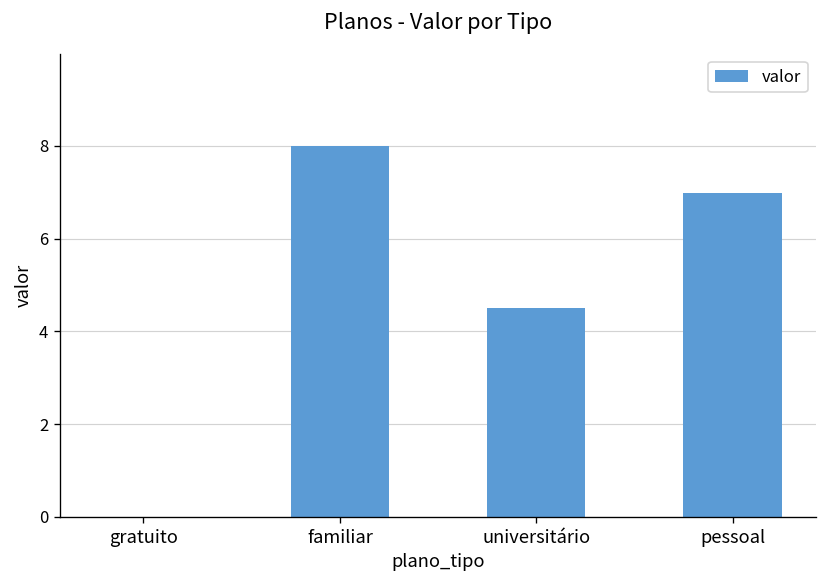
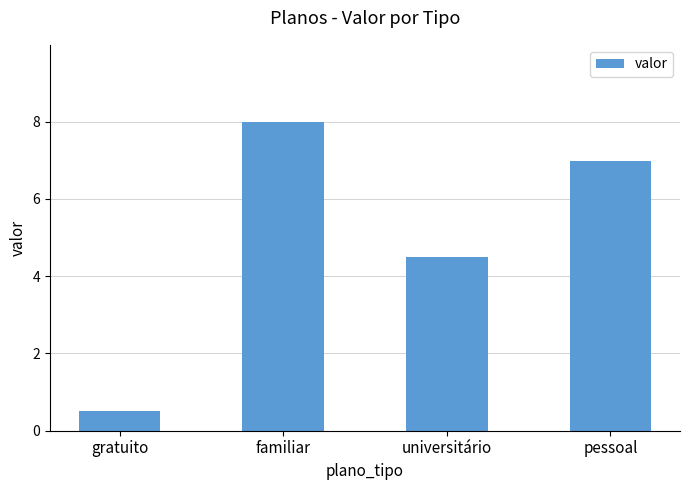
  {
-   "gratuito": 0.0,
+   "gratuito": 0.5,
    "familiar": 8.0,
    "universitário": 4.5,
    "pessoal": 7.0
  }
